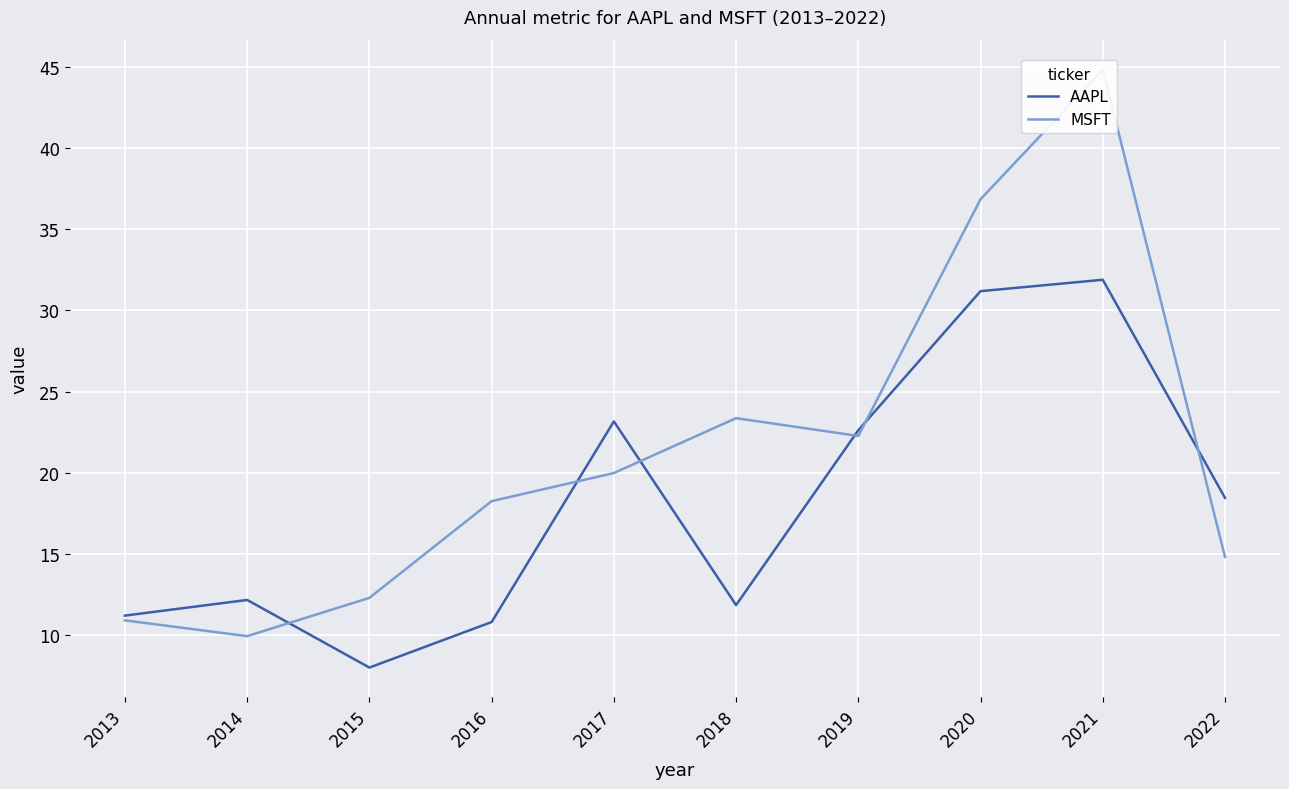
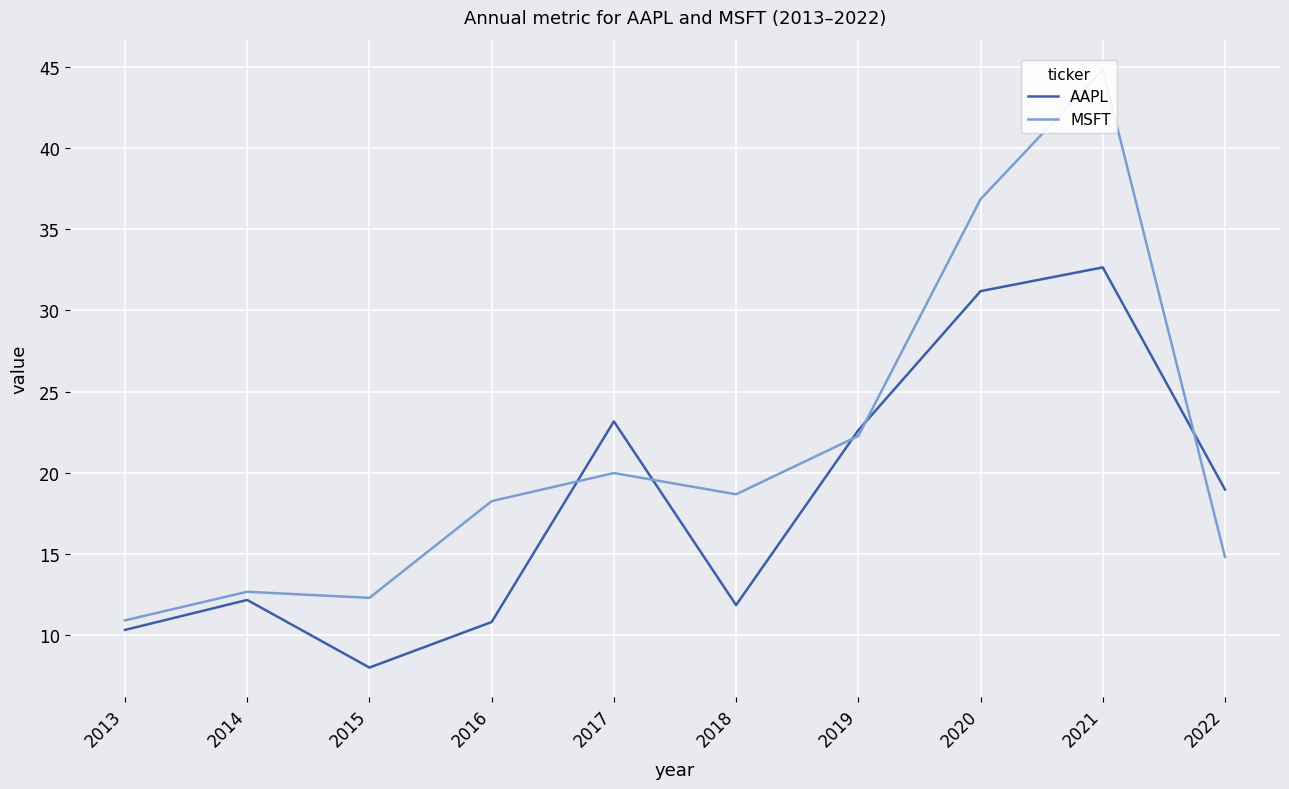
  {
    "AAPL": {
-     "2013": 11.2,
+     "2013": 10.3,
      "2014": 12.1,
      "2015": 8.0,
      "2016": 10.8,
      "2017": 23.2,
      "2018": 11.8,
      "2019": 22.6,
      "2020": 31.2,
-     "2021": 31.9,
-     "2022": 18.4
+     "2021": 32.7,
+     "2022": 19.0
    },
    "MSFT": {
      "2013": 10.9,
-     "2014": 9.9,
+     "2014": 12.6,
      "2015": 12.3,
      "2016": 18.2,
      "2017": 20.0,
-     "2018": 23.4,
+     "2018": 18.7,
      "2019": 22.3,
      "2020": 36.9,
      "2022": 14.8
    }
  }
